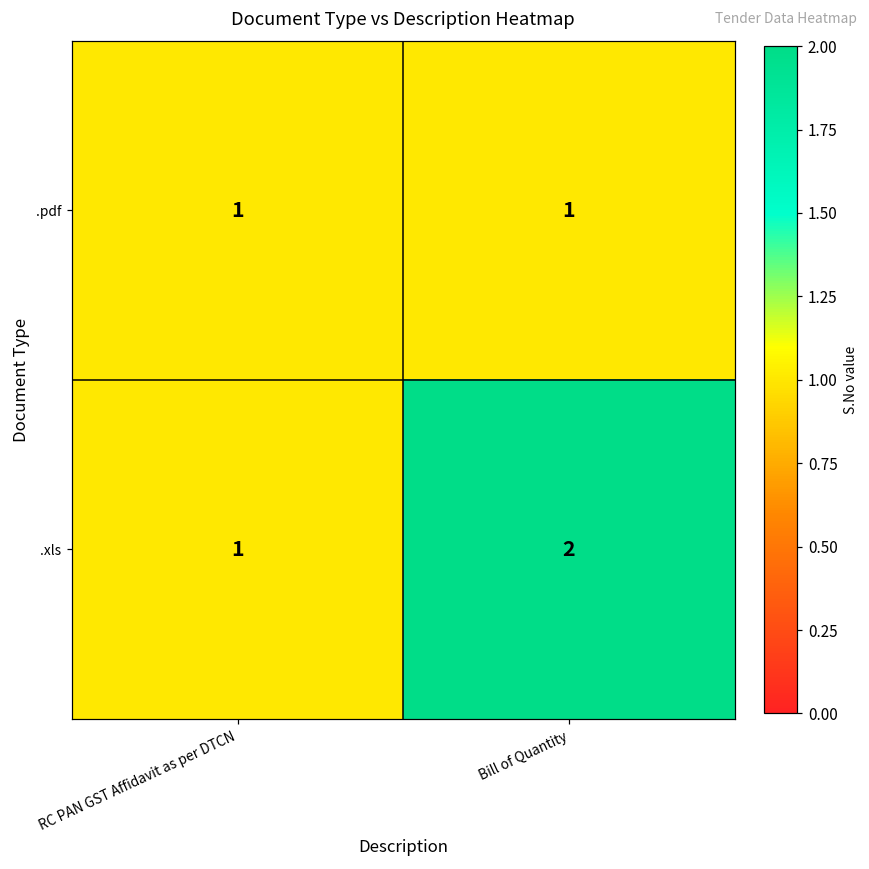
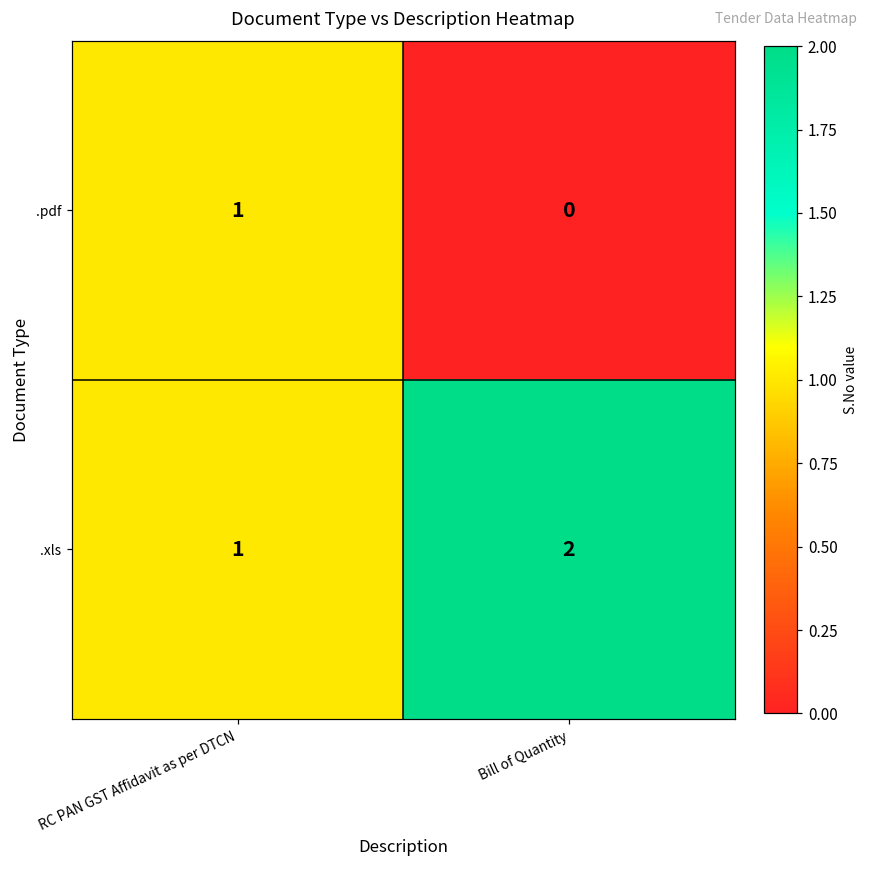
  {
    ".pdf": {
      "RC PAN GST Affidavit as per DTCN": 1,
-     "Bill of Quantity": 1
+     "Bill of Quantity": 0
    },
    ".xls": {
      "RC PAN GST Affidavit as per DTCN": 1,
      "Bill of Quantity": 2
    }
  }
